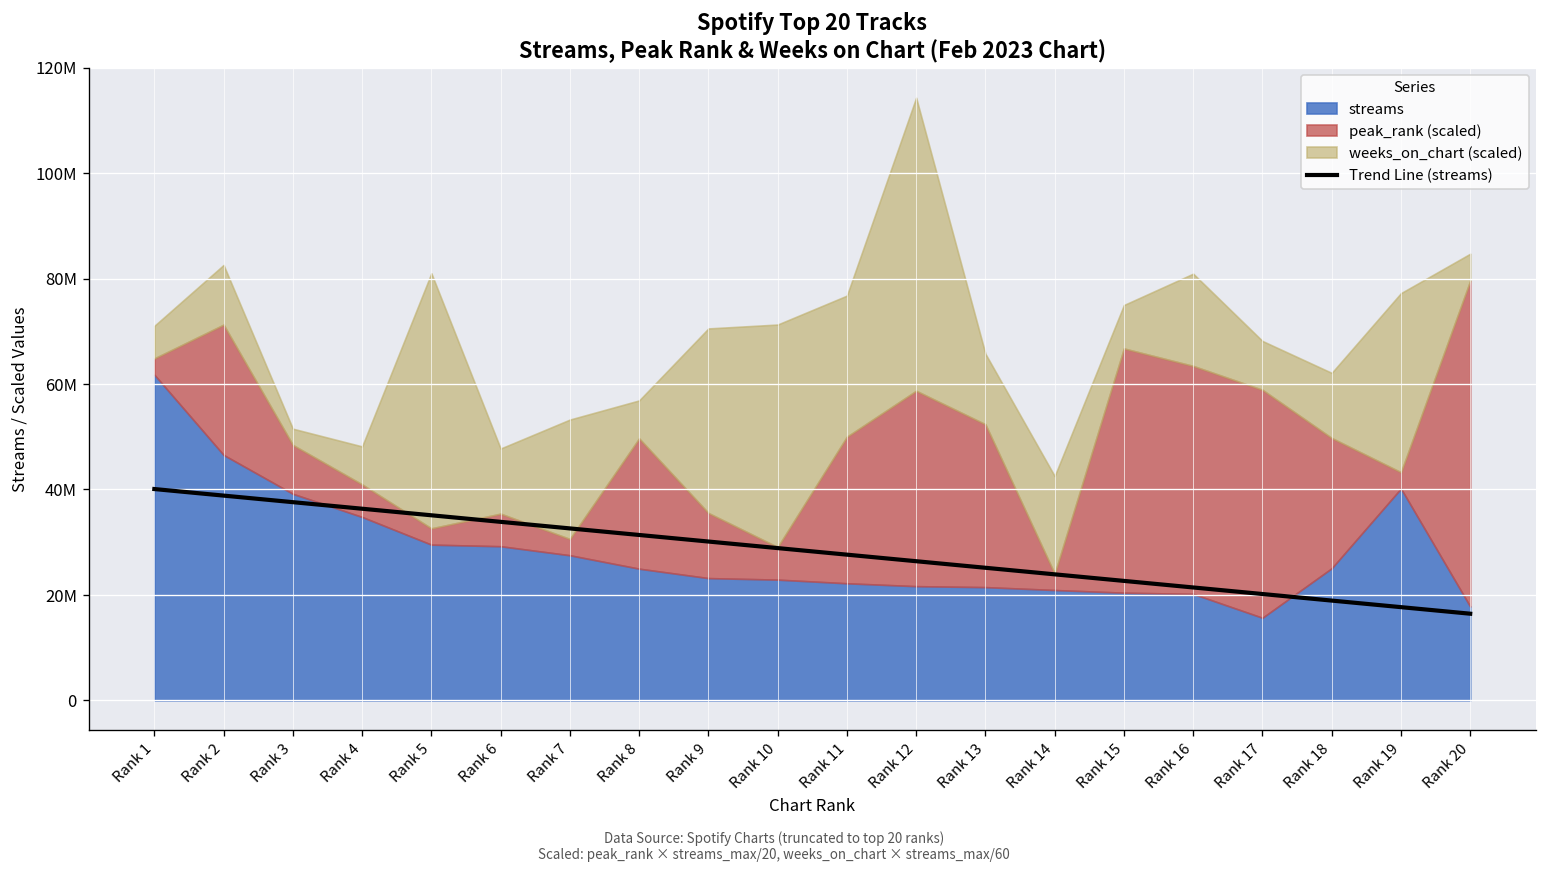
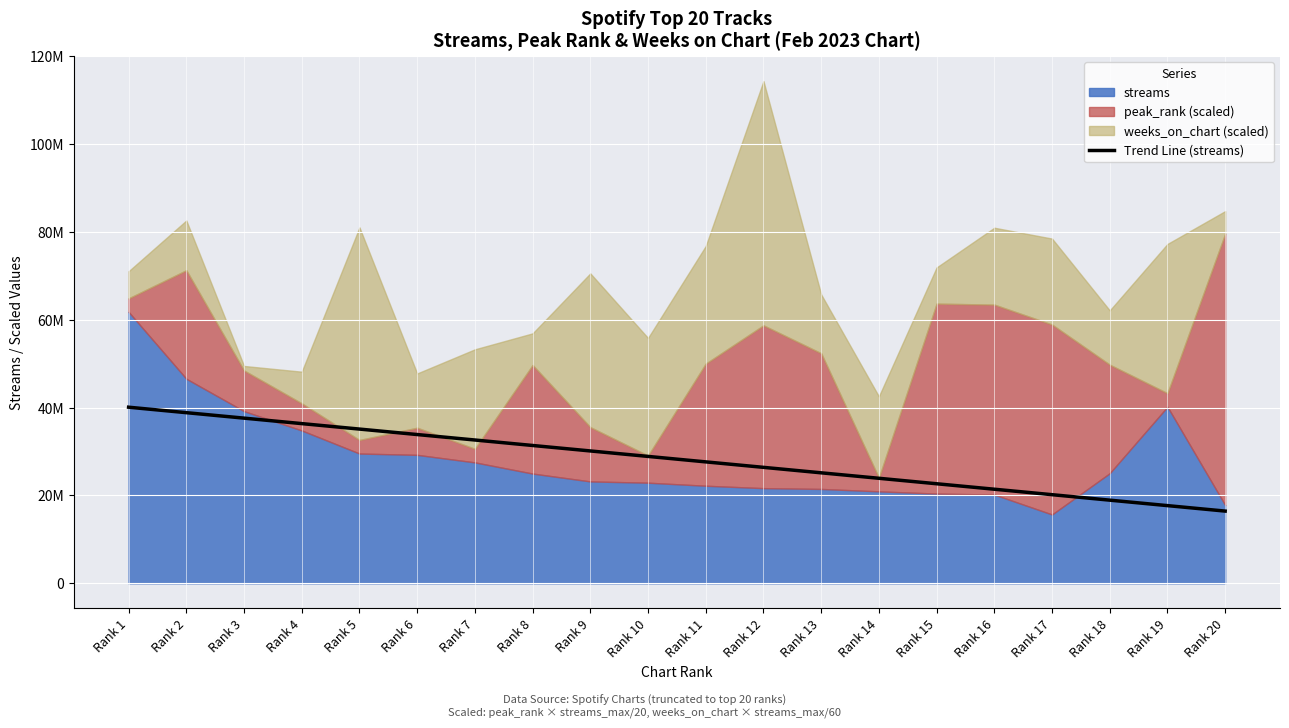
  {
    "Trend Line (streams)": {
      "Rank 1": 40000000,
      "Rank 2": 39000000,
      "Rank 3": 38000000,
      "Rank 4": 36000000,
      "Rank 5": 35000000,
      "Rank 6": 34000000,
      "Rank 7": 33000000,
      "Rank 8": 31000000,
      "Rank 9": 30000000,
      "Rank 11": 28000000,
      "Rank 12": 26000000,
      "Rank 13": 25000000,
      "Rank 15": 23000000,
      "Rank 16": 21000000,
      "Rank 17": 20000000,
      "Rank 18": 19000000,
      "Rank 19": 18000000,
      "Rank 20": 16000000
    },
    "streams": {
      "Rank 1": 62000000,
      "Rank 2": 47000000,
      "Rank 3": 39000000,
      "Rank 4": 35000000,
      "Rank 5": 30000000,
      "Rank 6": 29000000,
      "Rank 7": 28000000,
      "Rank 8": 25000000,
      "Rank 9": 23000000,
      "Rank 10": 23000000,
      "Rank 11": 22000000,
      "Rank 12": 22000000,
      "Rank 13": 21000000,
      "Rank 14": 21000000,
      "Rank 15": 20000000,
      "Rank 16": 20000000,
      "Rank 17": 16000000,
      "Rank 18": 25000000,
      "Rank 19": 40000000,
      "Rank 20": 18000000
    },
    "peak_rank (scaled)": {
      "Rank 1": 3000000,
      "Rank 2": 25000000,
      "Rank 3": 9000000,
      "Rank 4": 6000000,
      "Rank 5": 3000000,
      "Rank 6": 6000000,
      "Rank 7": 3000000,
      "Rank 8": 25000000,
      "Rank 9": 12000000,
      "Rank 11": 28000000,
      "Rank 12": 37000000,
      "Rank 13": 31000000,
-     "Rank 15": 46000000,
+     "Rank 15": 43000000,
      "Rank 16": 43000000,
      "Rank 17": 43000000,
      "Rank 18": 25000000,
      "Rank 19": 3000000,
      "Rank 20": 62000000
    },
    "weeks_on_chart (scaled)": {
      "Rank 1": 6000000,
      "Rank 2": 11000000,
-     "Rank 3": 3000000,
+     "Rank 3": 1000000,
      "Rank 4": 7000000,
      "Rank 5": 48000000,
      "Rank 6": 12000000,
      "Rank 7": 23000000,
      "Rank 8": 7000000,
      "Rank 9": 35000000,
-     "Rank 10": 42000000,
+     "Rank 10": 27000000,
      "Rank 11": 27000000,
      "Rank 12": 56000000,
      "Rank 13": 13000000,
      "Rank 14": 19000000,
      "Rank 15": 8000000,
      "Rank 16": 17000000,
-     "Rank 17": 9000000,
+     "Rank 17": 20000000,
      "Rank 18": 12000000,
      "Rank 19": 34000000,
      "Rank 20": 5000000
    }
  }
